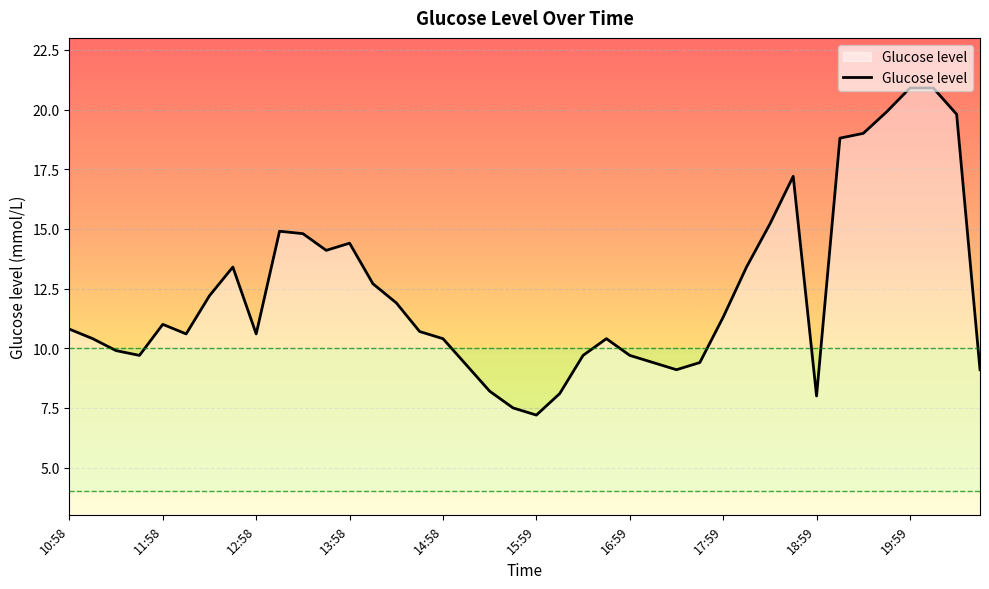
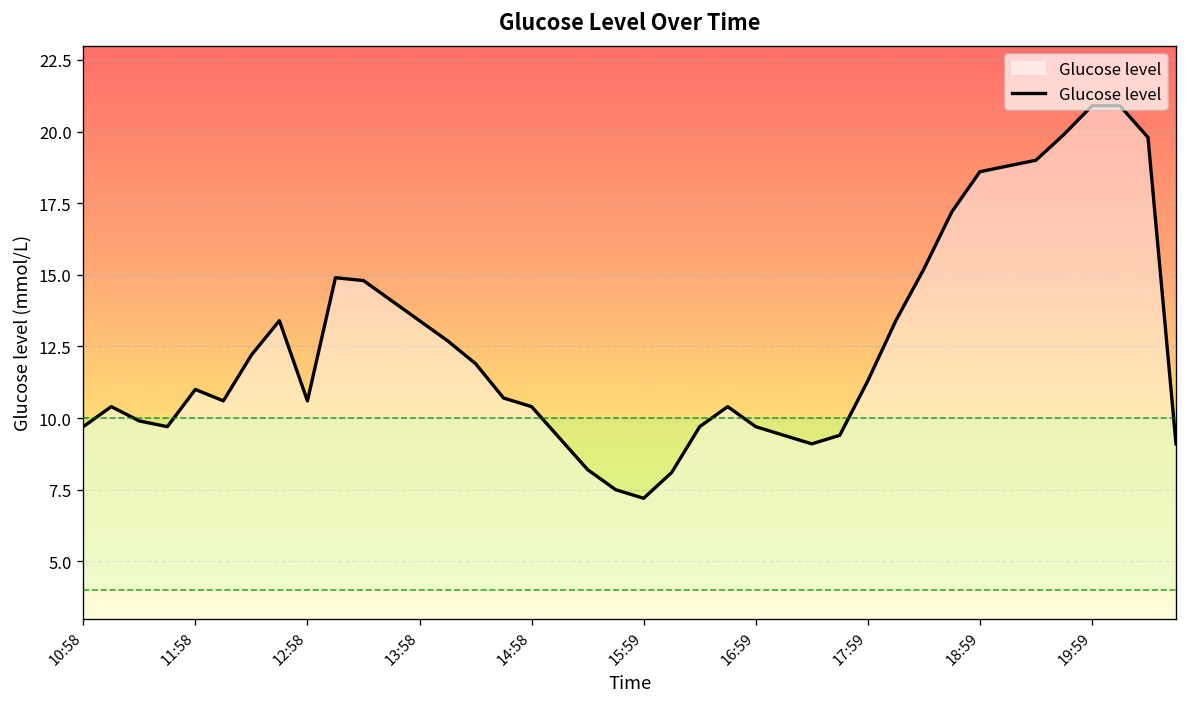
  {
-   "10:58": 10.8,
+   "10:58": 9.7,
    "11:58": 11.0,
    "12:58": 10.6,
-   "13:58": 14.4,
+   "13:58": 13.4,
    "14:58": 10.4,
    "15:59": 7.2,
    "16:59": 9.7,
    "17:59": 11.3,
-   "18:59": 8.0
+   "18:59": 18.6
  }
